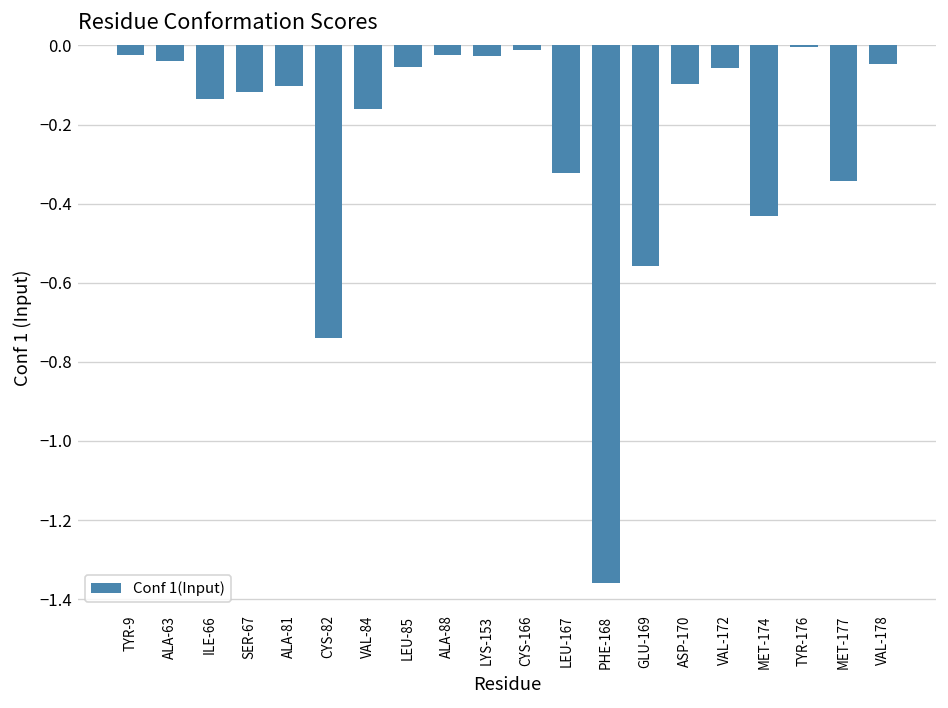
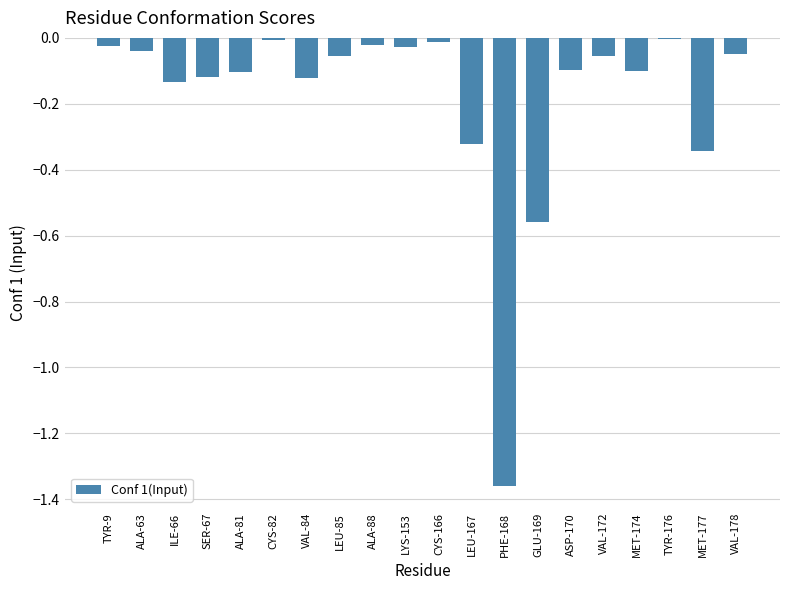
  {
    "TYR-9": -0.02,
    "ALA-63": -0.04,
    "ILE-66": -0.14,
    "SER-67": -0.12,
    "ALA-81": -0.10,
-   "CYS-82": -0.74,
-   "VAL-84": -0.16,
+   "CYS-82": -0.01,
+   "VAL-84": -0.12,
    "LEU-85": -0.05,
    "ALA-88": -0.02,
    "LYS-153": -0.03,
    "CYS-166": -0.01,
    "LEU-167": -0.32,
    "PHE-168": -1.36,
    "GLU-169": -0.56,
    "ASP-170": -0.10,
    "VAL-172": -0.06,
-   "MET-174": -0.43,
+   "MET-174": -0.10,
    "MET-177": -0.34,
    "VAL-178": -0.05
  }
